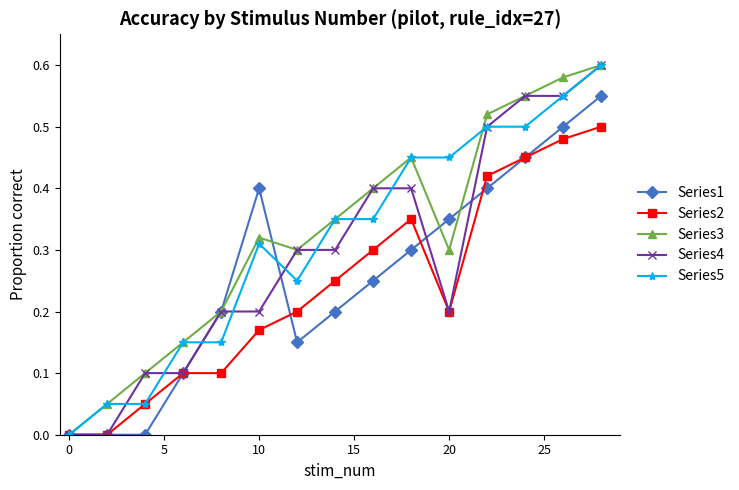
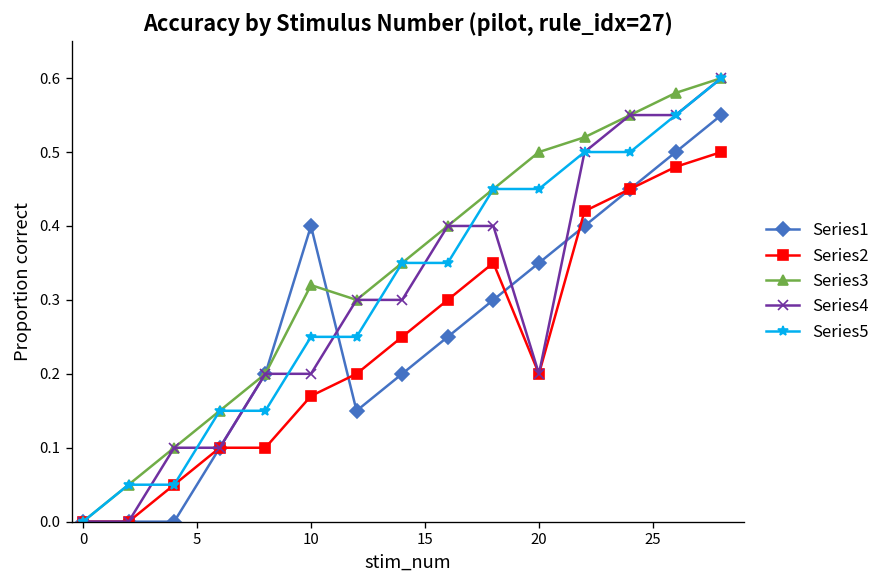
  {
    "Series1": {
      "10": 0.40,
      "20": 0.35
    },
    "Series2": {
      "10": 0.17
    },
    "Series3": {
      "10": 0.32,
-     "20": 0.3
+     "20": 0.5
    },
    "Series4": {
      "10": 0.20
    },
    "Series5": {
-     "10": 0.31,
+     "10": 0.25,
      "20": 0.45
    }
  }
